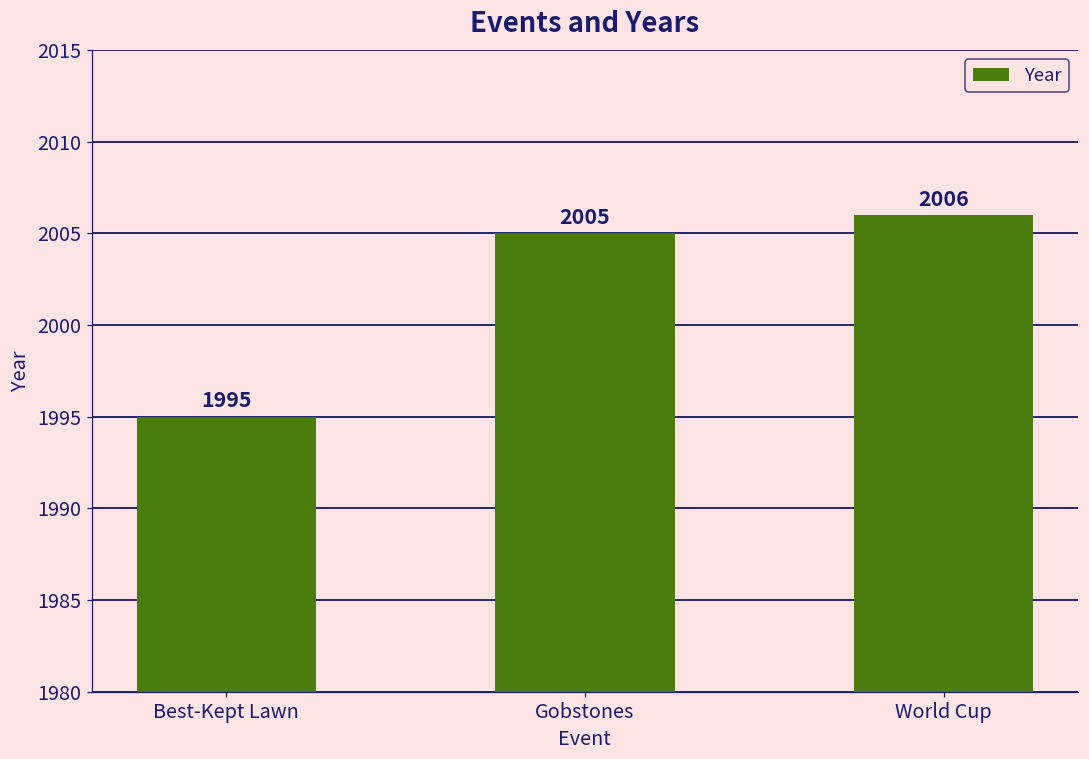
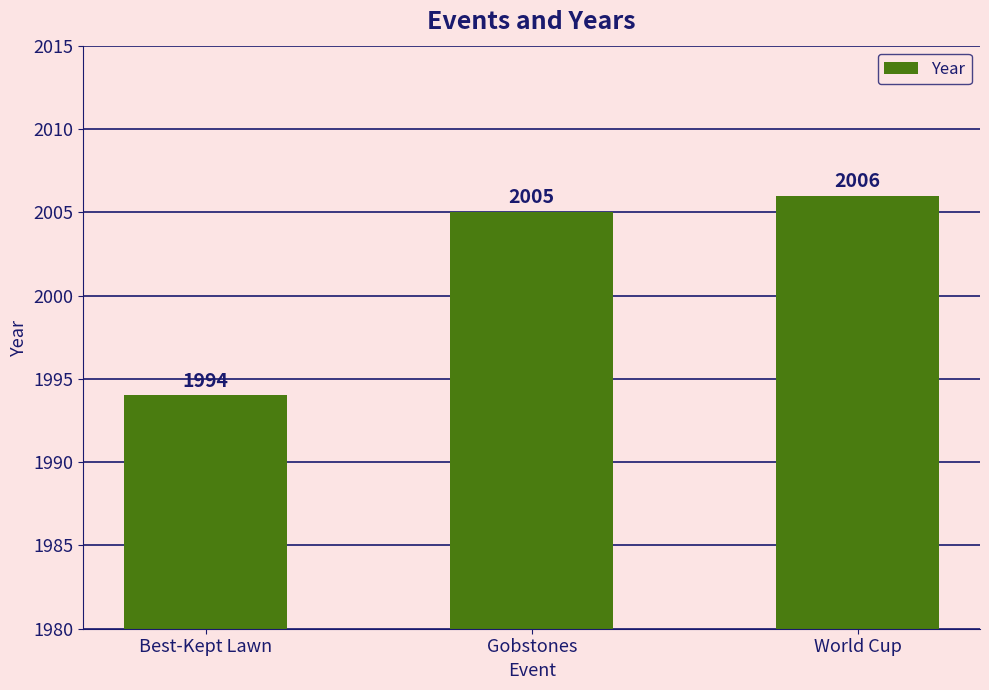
  {
-   "Best-Kept Lawn": 1995,
+   "Best-Kept Lawn": 1994,
    "Gobstones": 2005,
    "World Cup": 2006
  }
